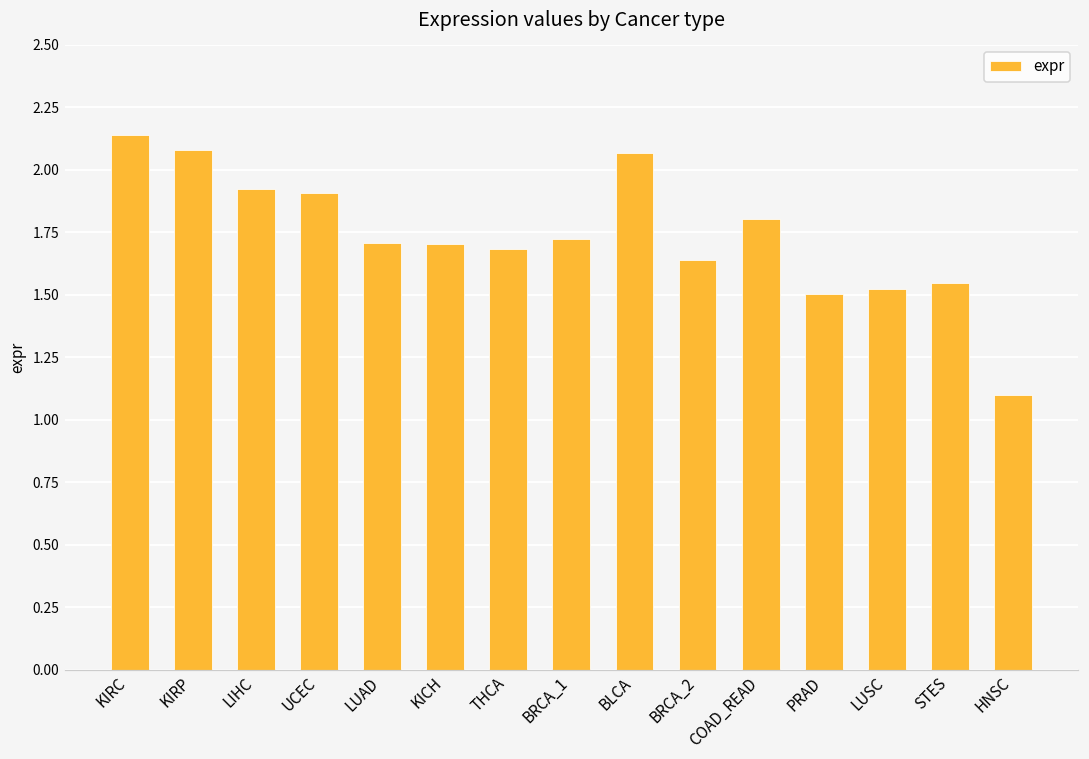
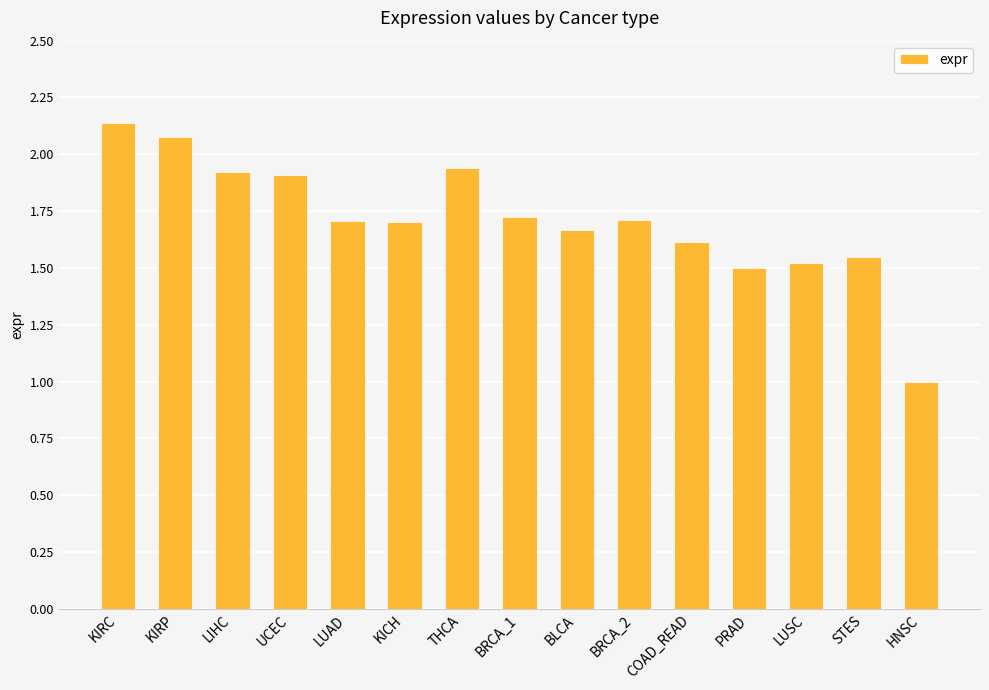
  {
    "KIRC": 2.14,
    "KIRP": 2.08,
    "LIHC": 1.92,
    "UCEC": 1.91,
    "LUAD": 1.71,
    "KICH": 1.70,
-   "THCA": 1.68,
+   "THCA": 1.94,
    "BRCA_1": 1.72,
-   "BLCA": 2.07,
-   "BRCA_2": 1.64,
-   "COAD_READ": 1.80,
+   "BLCA": 1.67,
+   "BRCA_2": 1.71,
+   "COAD_READ": 1.62,
    "PRAD": 1.50,
    "LUSC": 1.52,
    "STES": 1.55,
-   "HNSC": 1.10
+   "HNSC": 1.00
  }
